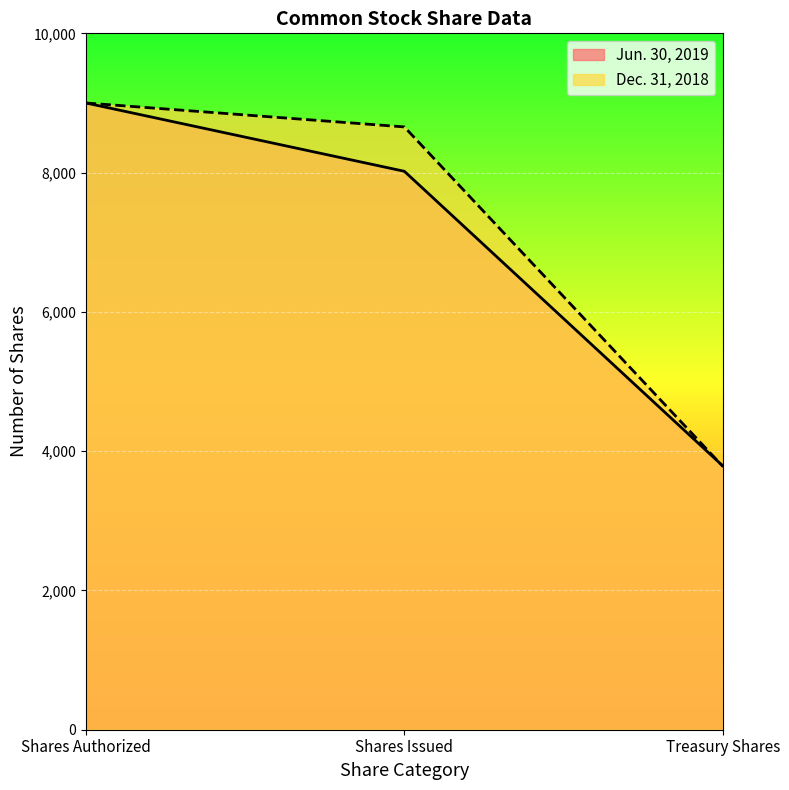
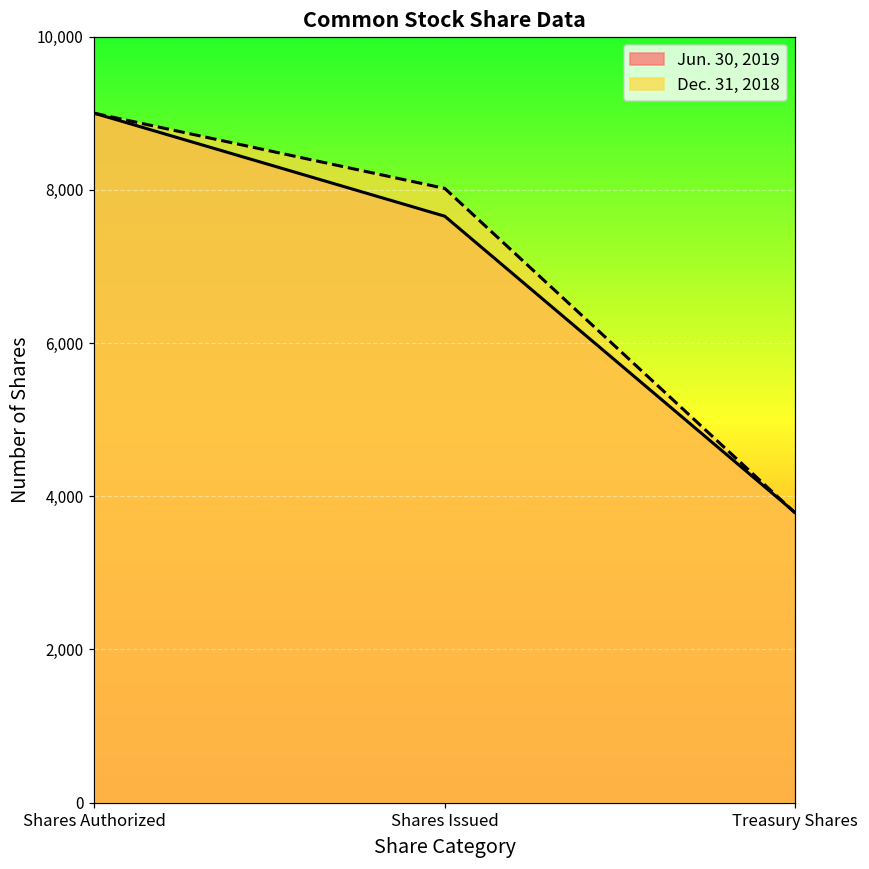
  {
    "Jun. 30, 2019": {
-     "Shares Issued": "8,000"
+     "Shares Issued": "7,700"
    },
    "Dec. 31, 2018": {
-     "Shares Issued": "8,700"
+     "Shares Issued": "8,000"
    }
  }
